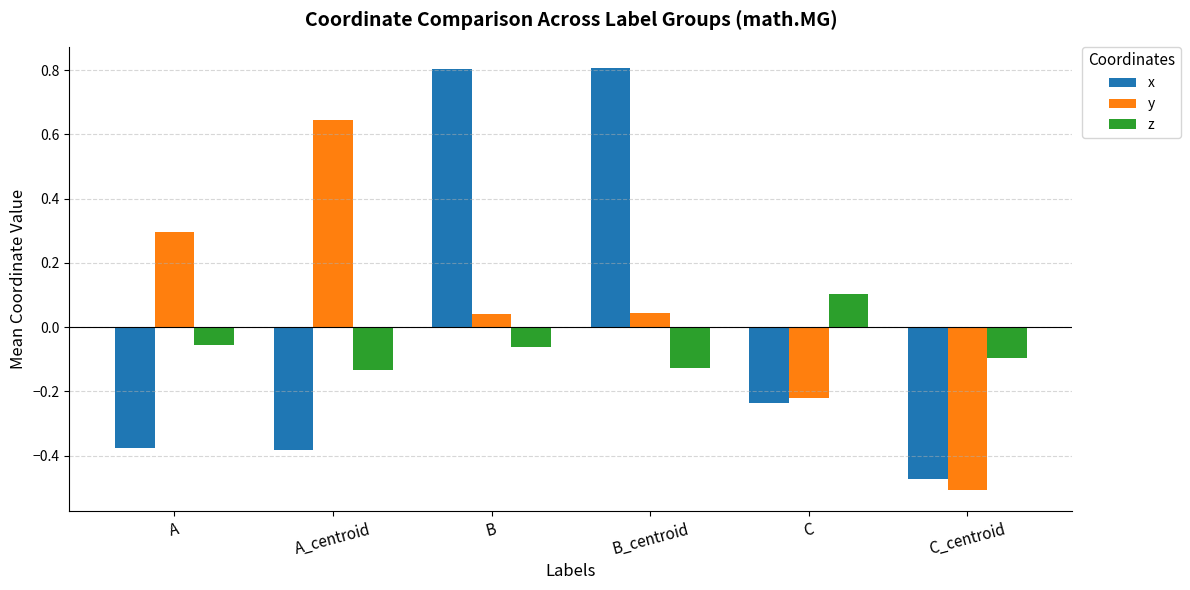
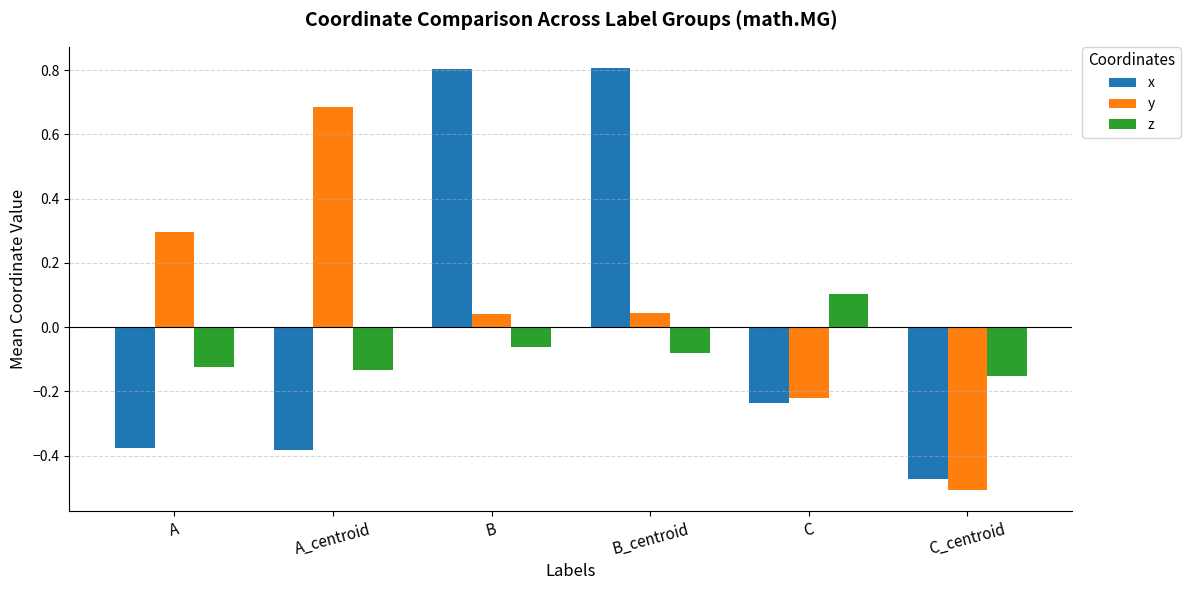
  {
    "x": {
      "A": -0.38,
      "A_centroid": -0.38,
      "B": 0.80,
      "B_centroid": 0.81,
      "C": -0.24,
      "C_centroid": -0.47
    },
    "y": {
      "A": 0.30,
-     "A_centroid": 0.64,
+     "A_centroid": 0.68,
      "B": 0.04,
      "B_centroid": 0.04,
      "C": -0.22,
      "C_centroid": -0.51
    },
    "z": {
-     "A": -0.06,
+     "A": -0.12,
      "A_centroid": -0.13,
      "B": -0.06,
-     "B_centroid": -0.13,
+     "B_centroid": -0.08,
      "C": 0.10,
-     "C_centroid": -0.10
+     "C_centroid": -0.15
    }
  }
